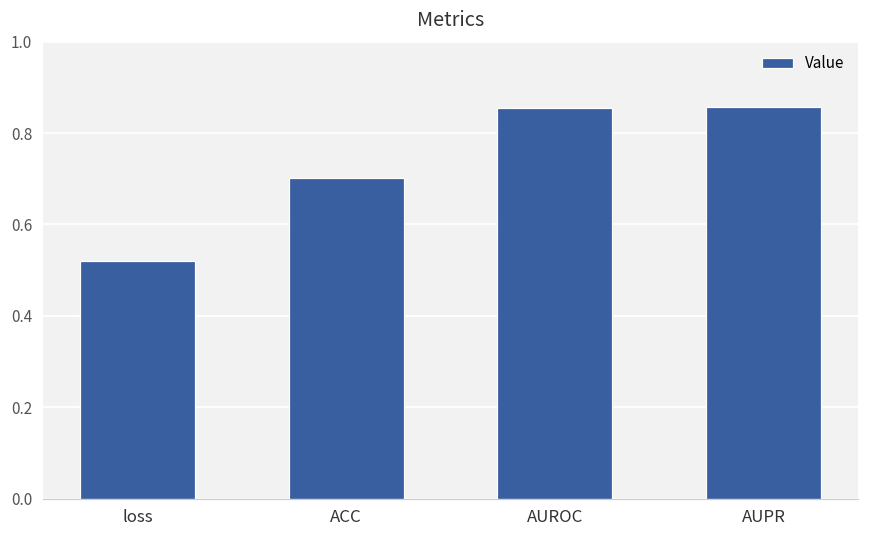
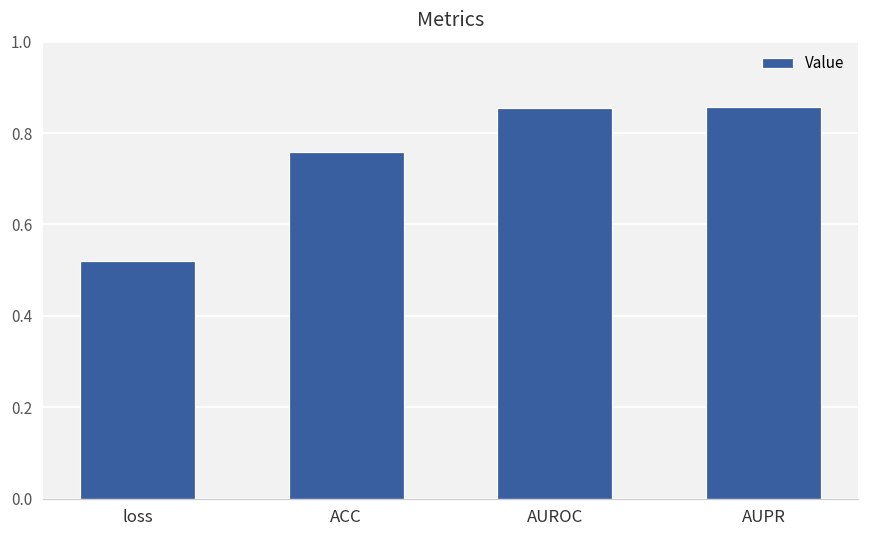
  {
    "loss": 0.52,
-   "ACC": 0.70,
+   "ACC": 0.76,
    "AUROC": 0.85,
    "AUPR": 0.86
  }
